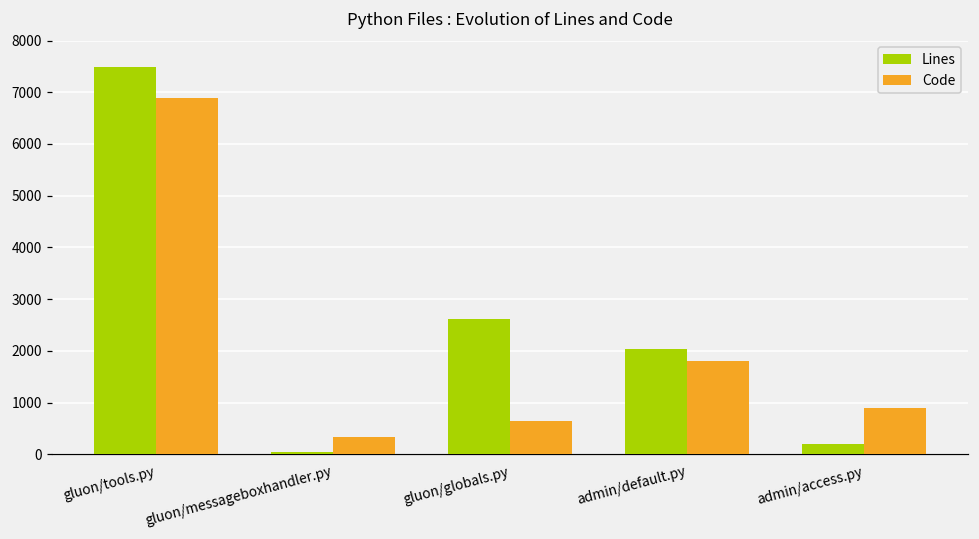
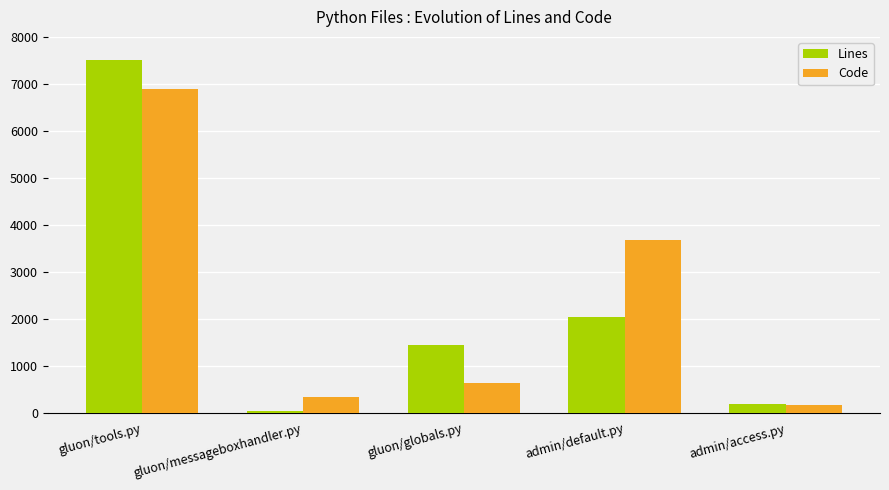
  {
    "Lines": {
      "gluon/tools.py": 7500,
-     "gluon/globals.py": 2600,
+     "gluon/globals.py": 1400,
      "admin/default.py": 2000,
      "admin/access.py": 200
    },
    "Code": {
      "gluon/tools.py": 6900,
      "gluon/messageboxhandler.py": 300,
      "gluon/globals.py": 600,
-     "admin/default.py": 1800,
-     "admin/access.py": 900
+     "admin/default.py": 3700,
+     "admin/access.py": 200
    }
  }
